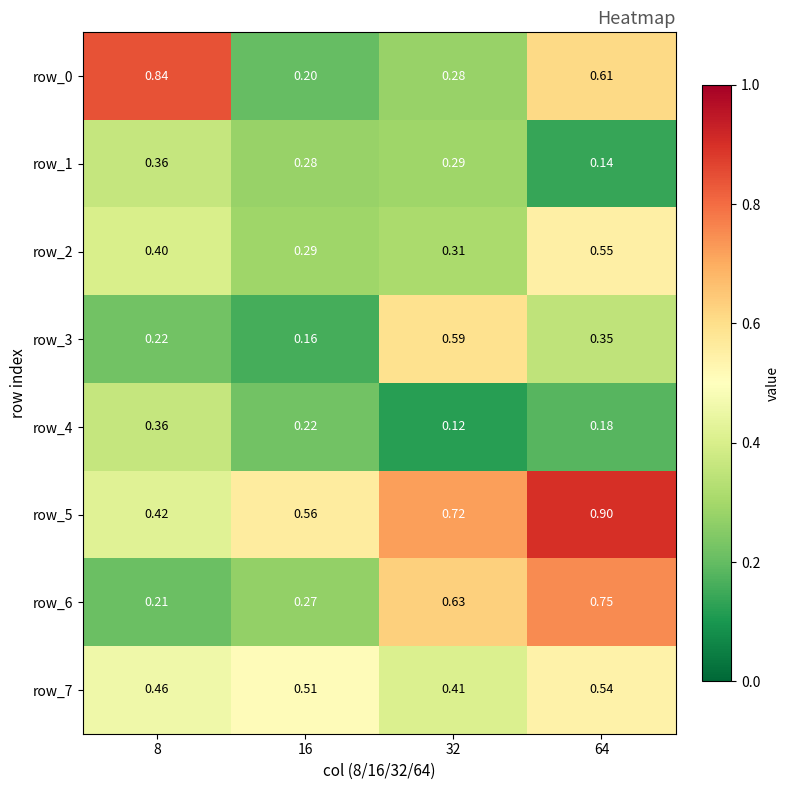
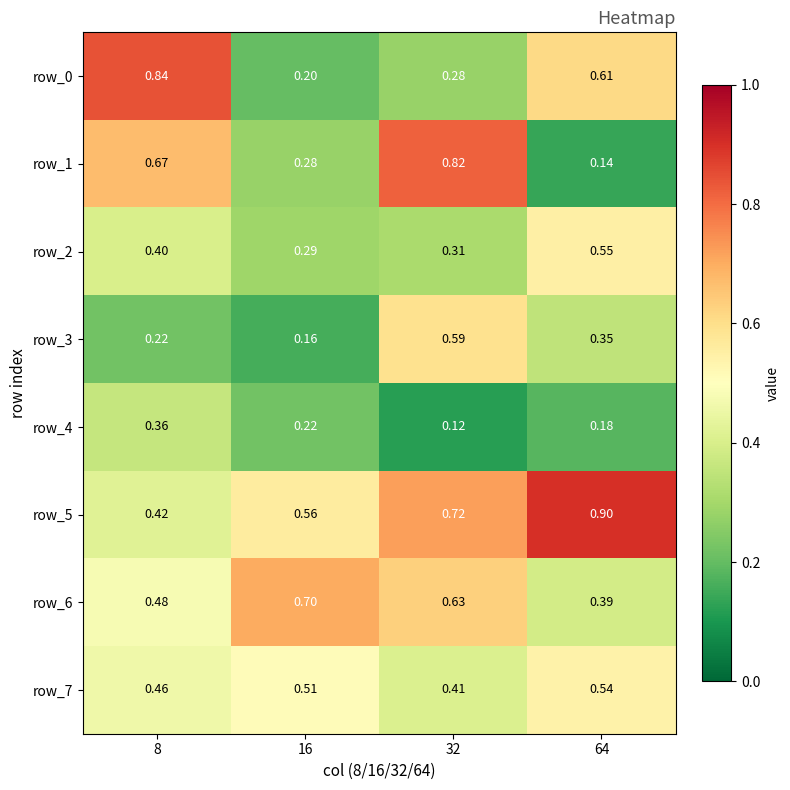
  {
    "row_0": {
      "8": 0.84,
      "16": 0.20,
      "32": 0.28,
      "64": 0.61
    },
    "row_1": {
-     "8": 0.36,
+     "8": 0.67,
      "16": 0.28,
-     "32": 0.29,
+     "32": 0.82,
      "64": 0.14
    },
    "row_2": {
      "8": 0.40,
      "16": 0.29,
      "32": 0.31,
      "64": 0.55
    },
    "row_3": {
      "8": 0.22,
      "16": 0.16,
      "32": 0.59,
      "64": 0.35
    },
    "row_4": {
      "8": 0.36,
      "16": 0.22,
      "32": 0.12,
      "64": 0.18
    },
    "row_5": {
      "8": 0.42,
      "16": 0.56,
      "32": 0.72,
      "64": 0.90
    },
    "row_6": {
-     "8": 0.21,
-     "16": 0.27,
+     "8": 0.48,
+     "16": 0.70,
      "32": 0.63,
-     "64": 0.75
+     "64": 0.39
    },
    "row_7": {
      "8": 0.46,
      "16": 0.51,
      "32": 0.41,
      "64": 0.54
    }
  }
